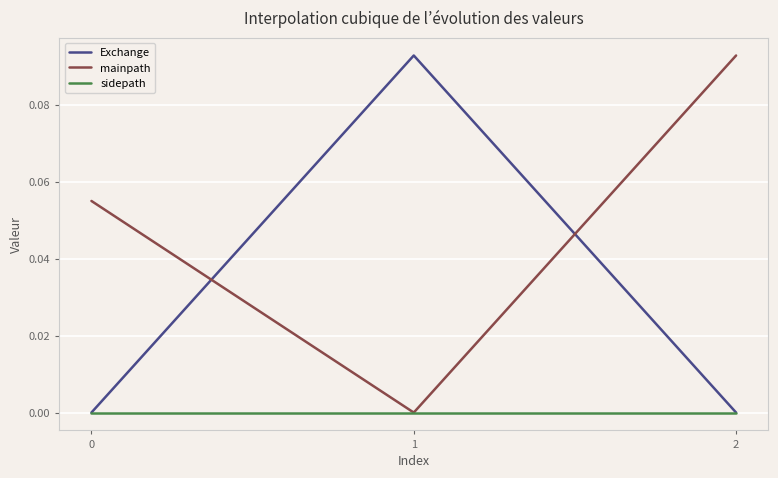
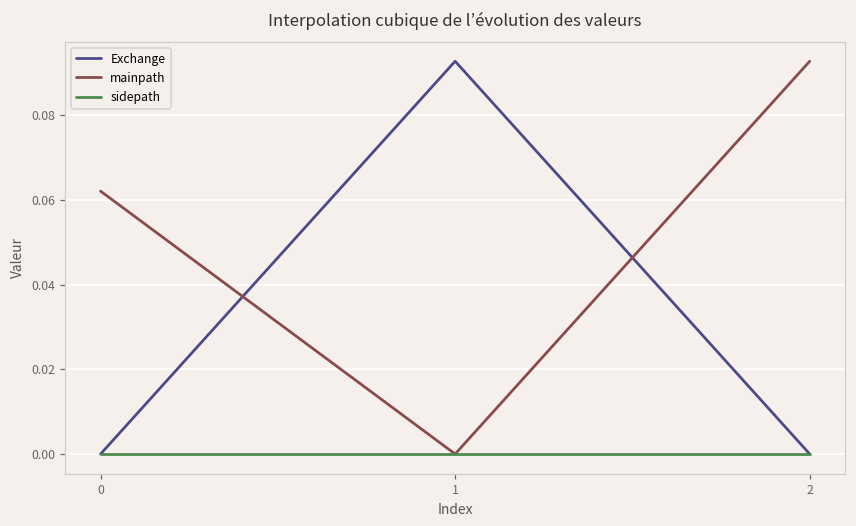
  {
    "Exchange": {
      "1": 0.093
    },
    "mainpath": {
-     "0": 0.055,
+     "0": 0.062,
      "2": 0.093
    }
  }
